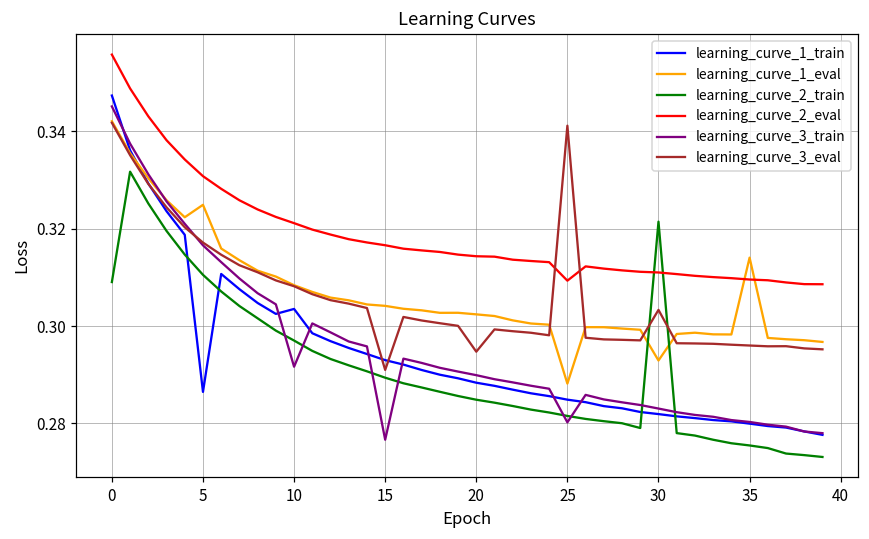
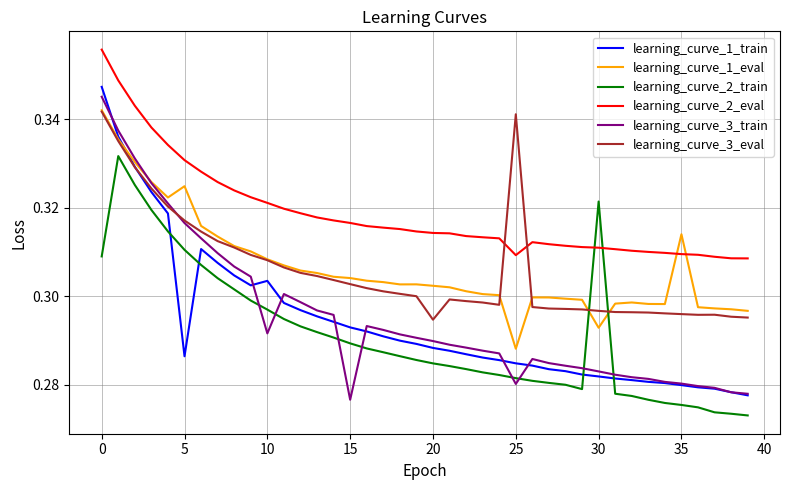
  {
    "learning_curve_1_train": {
      "0": 0.347,
      "5": 0.286,
      "10": 0.304,
      "15": 0.293,
      "20": 0.288,
      "25": 0.285,
      "30": 0.282
    },
    "learning_curve_1_eval": {
      "5": 0.325,
      "15": 0.304,
      "20": 0.302,
      "25": 0.288,
      "30": 0.293,
      "35": 0.314
    },
    "learning_curve_2_train": {
      "0": 0.309,
      "5": 0.311,
      "10": 0.297,
      "15": 0.289,
      "20": 0.285,
      "25": 0.282,
      "30": 0.321,
      "35": 0.275
    },
    "learning_curve_2_eval": {
      "0": 0.356,
      "5": 0.331,
      "10": 0.321,
      "15": 0.317,
      "20": 0.314,
      "25": 0.309,
      "30": 0.311,
      "35": 0.310
    },
    "learning_curve_3_train": {
      "0": 0.345,
      "10": 0.292,
      "15": 0.277,
      "20": 0.290,
      "25": 0.280,
      "30": 0.283
    },
    "learning_curve_3_eval": {
-     "15": 0.291,
+     "15": 0.303,
      "20": 0.295,
      "25": 0.341,
-     "30": 0.303,
+     "30": 0.297,
      "35": 0.296
    }
  }
